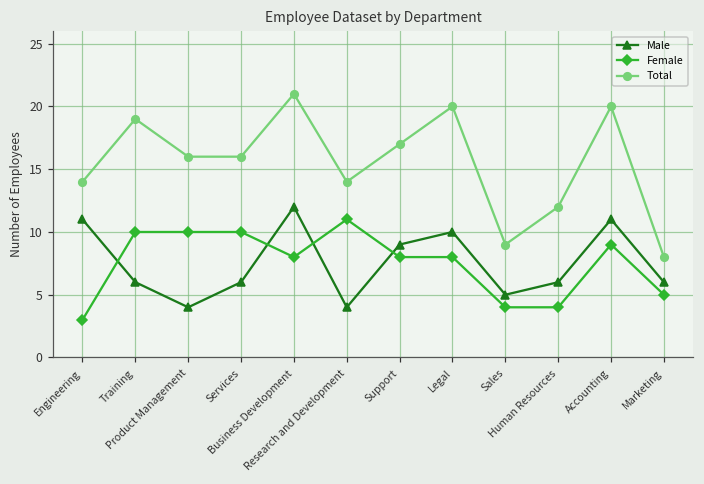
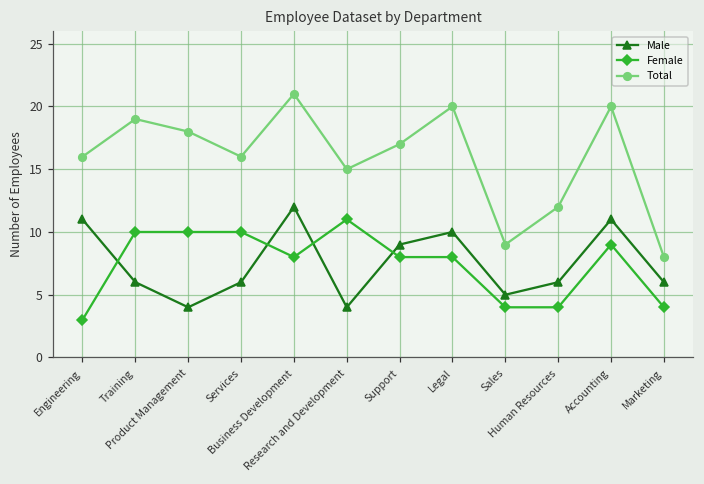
  {
    "Male": {
      "Engineering": 11,
      "Training": 6,
      "Product Management": 4,
      "Services": 6,
      "Business Development": 12,
      "Research and Development": 4,
      "Support": 9,
      "Legal": 10,
      "Sales": 5,
      "Human Resources": 6,
      "Accounting": 11,
      "Marketing": 6
    },
    "Female": {
      "Engineering": 3,
      "Training": 10,
      "Product Management": 10,
      "Services": 10,
      "Business Development": 8,
      "Research and Development": 11,
      "Support": 8,
      "Legal": 8,
      "Sales": 4,
      "Human Resources": 4,
      "Accounting": 9,
-     "Marketing": 5
+     "Marketing": 4
    },
    "Total": {
-     "Engineering": 14,
+     "Engineering": 16,
      "Training": 19,
-     "Product Management": 16,
+     "Product Management": 18,
      "Services": 16,
      "Business Development": 21,
-     "Research and Development": 14,
+     "Research and Development": 15,
      "Support": 17,
      "Legal": 20,
      "Sales": 9,
      "Human Resources": 12,
      "Accounting": 20,
      "Marketing": 8
    }
  }
